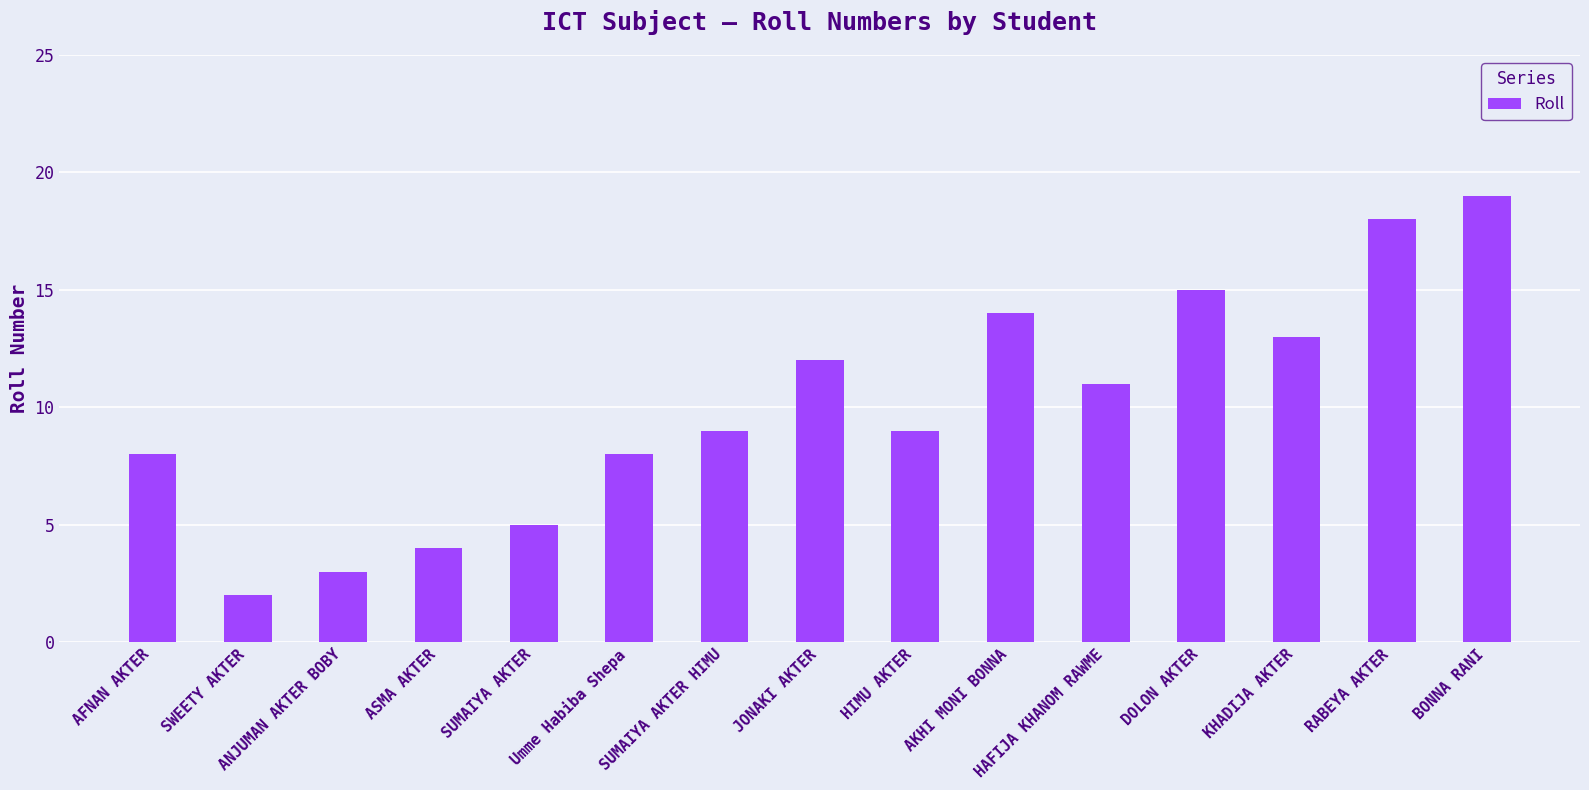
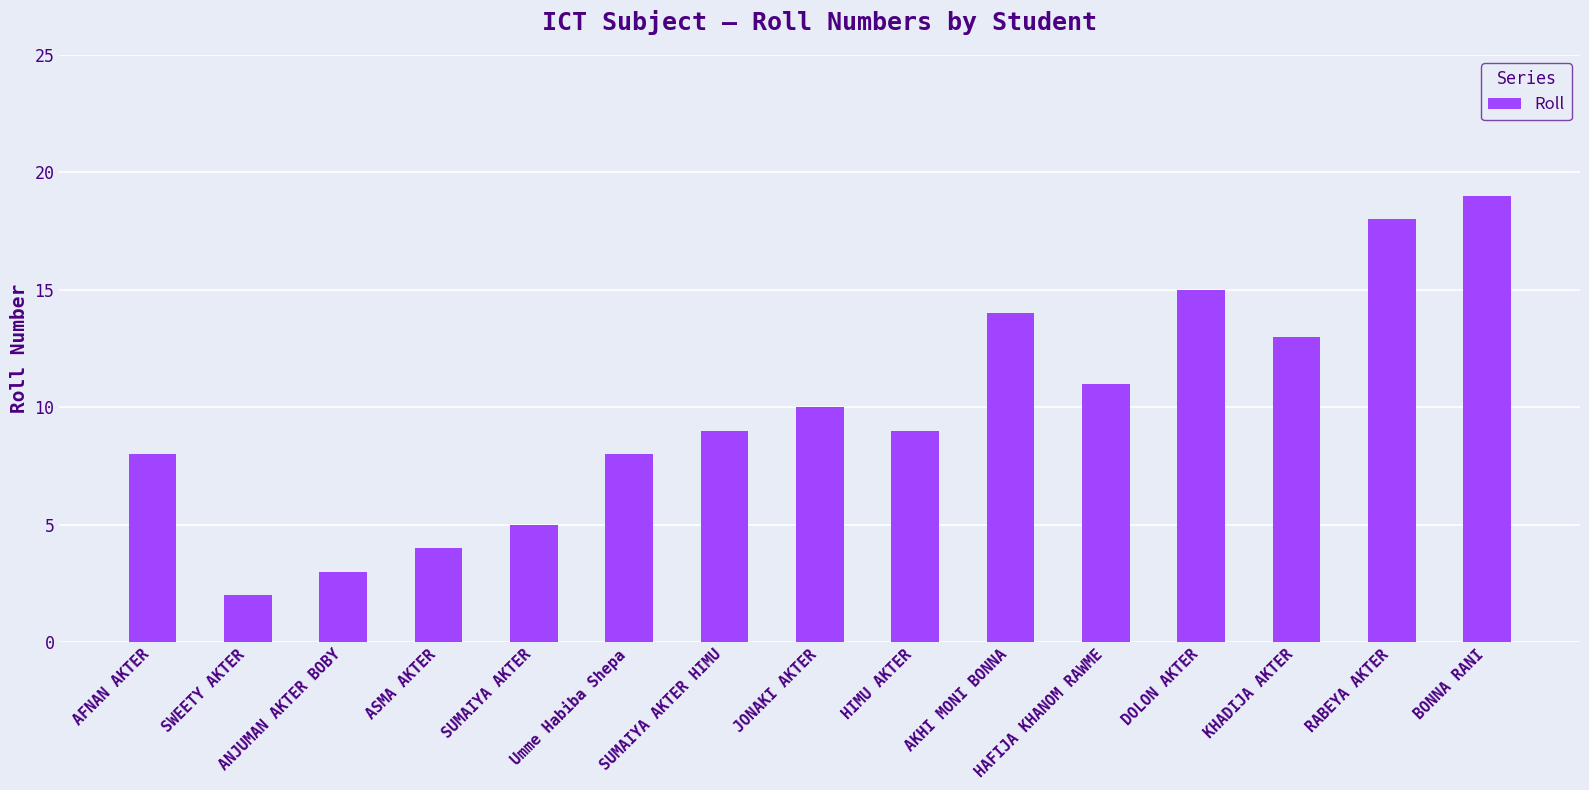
  {
    "AFNAN AKTER": 8,
    "SWEETY AKTER": 2,
    "ANJUMAN AKTER BOBY": 3,
    "ASMA AKTER": 4,
    "SUMAIYA AKTER": 5,
    "Umme Habiba Shepa": 8,
    "SUMAIYA AKTER HIMU": 9,
-   "JONAKI AKTER": 12,
+   "JONAKI AKTER": 10,
    "HIMU AKTER": 9,
    "AKHI MONI BONNA": 14,
    "HAFIJA KHANOM RAWME": 11,
    "DOLON AKTER": 15,
    "KHADIJA AKTER": 13,
    "RABEYA AKTER": 18,
    "BONNA RANI": 19
  }
